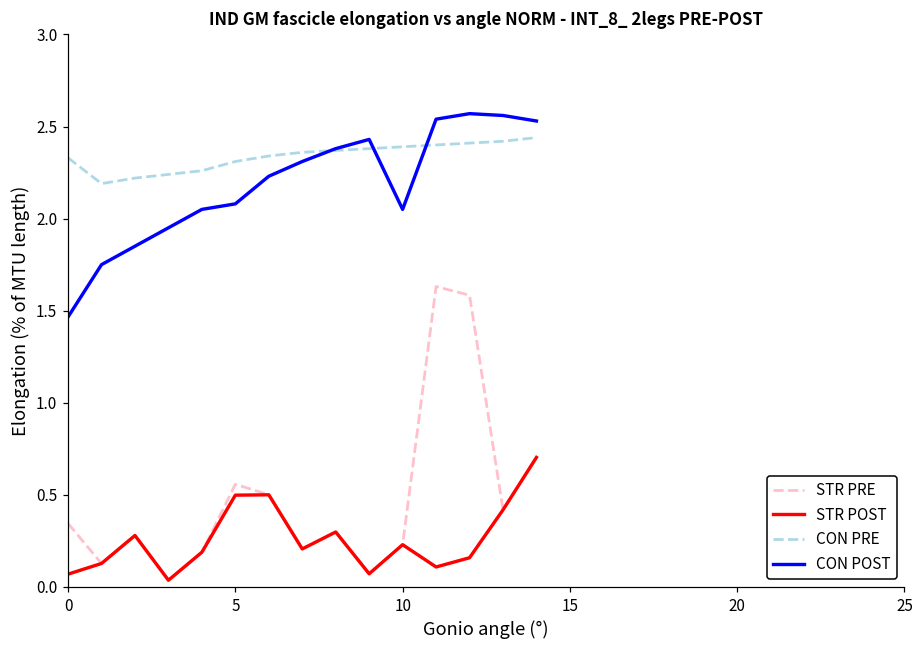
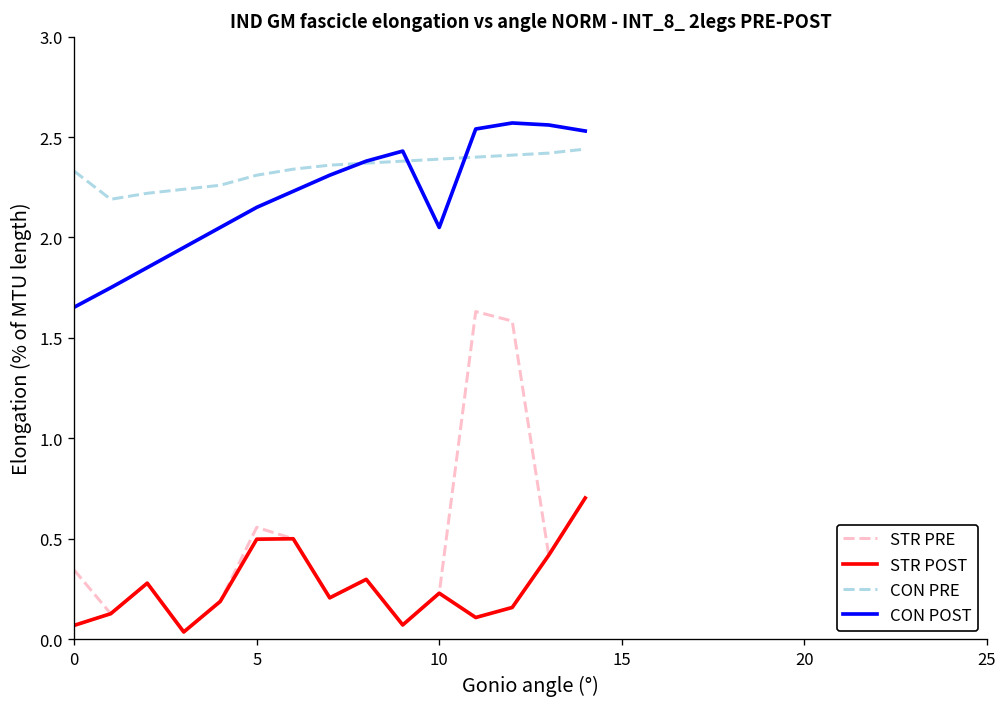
  {
    "STR PRE": {
      "0": 0.34,
      "5": 0.56
    },
    "STR POST": {
      "0": 0.07,
      "5": 0.50
    },
    "CON PRE": {
      "0": 2.33,
      "5": 2.31,
      "10": 2.39
    },
    "CON POST": {
-     "0": 1.47,
-     "5": 2.08,
+     "0": 1.65,
+     "5": 2.15,
      "10": 2.05
    }
  }
